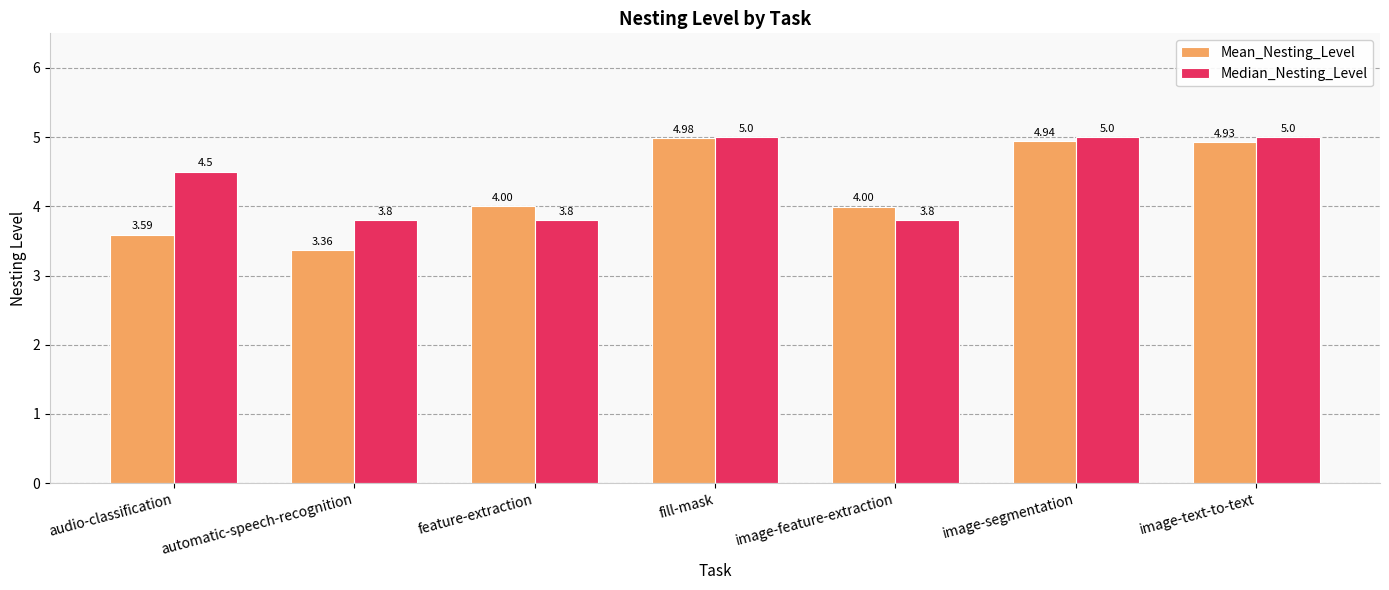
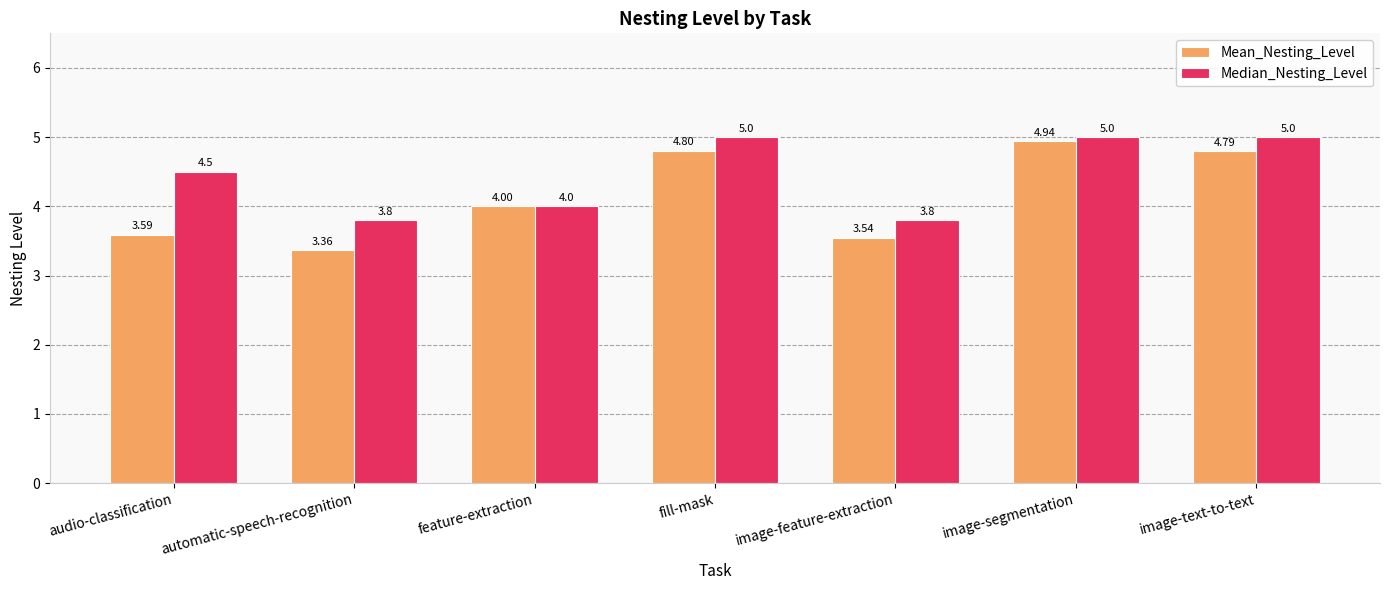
  {
    "Mean_Nesting_Level": {
      "audio-classification": 3.59,
      "automatic-speech-recognition": 3.36,
      "feature-extraction": 4.00,
-     "fill-mask": 4.98,
-     "image-feature-extraction": 4.00,
+     "fill-mask": 4.80,
+     "image-feature-extraction": 3.54,
      "image-segmentation": 4.94,
-     "image-text-to-text": 4.93
+     "image-text-to-text": 4.79
    },
    "Median_Nesting_Level": {
      "audio-classification": 4.5,
      "automatic-speech-recognition": 3.8,
-     "feature-extraction": 3.8,
+     "feature-extraction": 4.0,
      "fill-mask": 5.0,
      "image-feature-extraction": 3.8,
      "image-segmentation": 5.0,
      "image-text-to-text": 5.0
    }
  }
